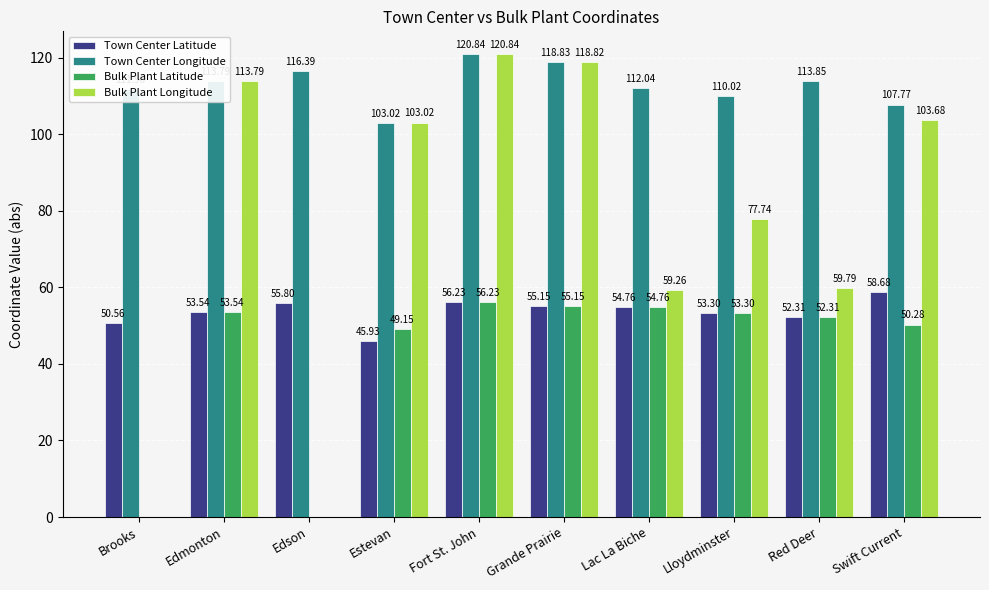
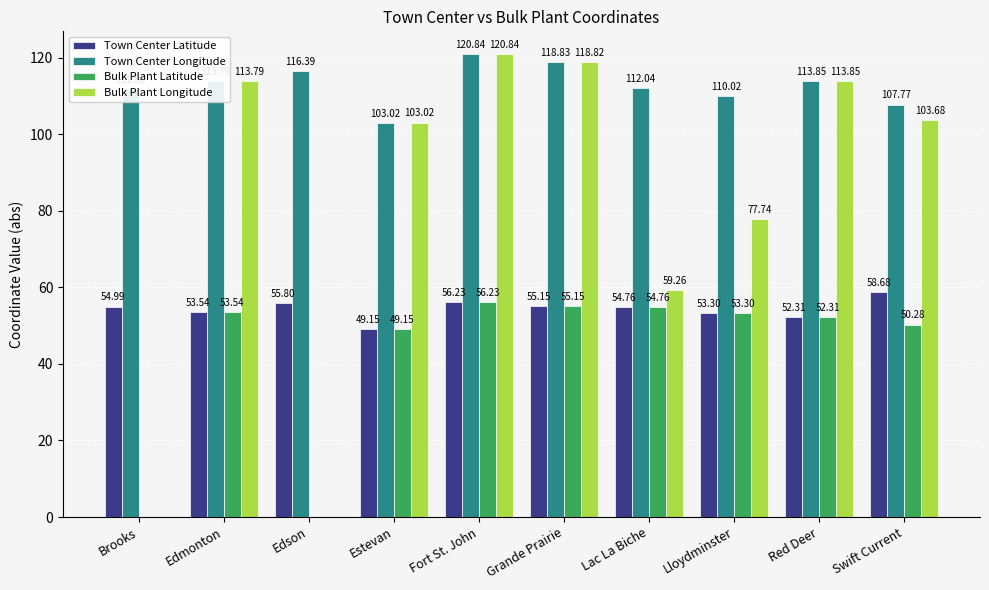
  {
    "Town Center Latitude": {
-     "Brooks": 50.56,
+     "Brooks": 54.99,
      "Edmonton": 53.54,
      "Edson": 55.80,
-     "Estevan": 45.93,
+     "Estevan": 49.15,
      "Fort St. John": 56.23,
      "Grande Prairie": 55.15,
      "Lac La Biche": 54.76,
      "Lloydminster": 53.30,
      "Red Deer": 52.31,
      "Swift Current": 58.68
    },
    "Bulk Plant Longitude": {
      "Edmonton": 113.79,
      "Estevan": 103.02,
      "Fort St. John": 120.84,
      "Grande Prairie": 118.82,
      "Lac La Biche": 59.26,
      "Lloydminster": 77.74,
-     "Red Deer": 59.79,
+     "Red Deer": 113.85,
      "Swift Current": 103.68
    }
  }
